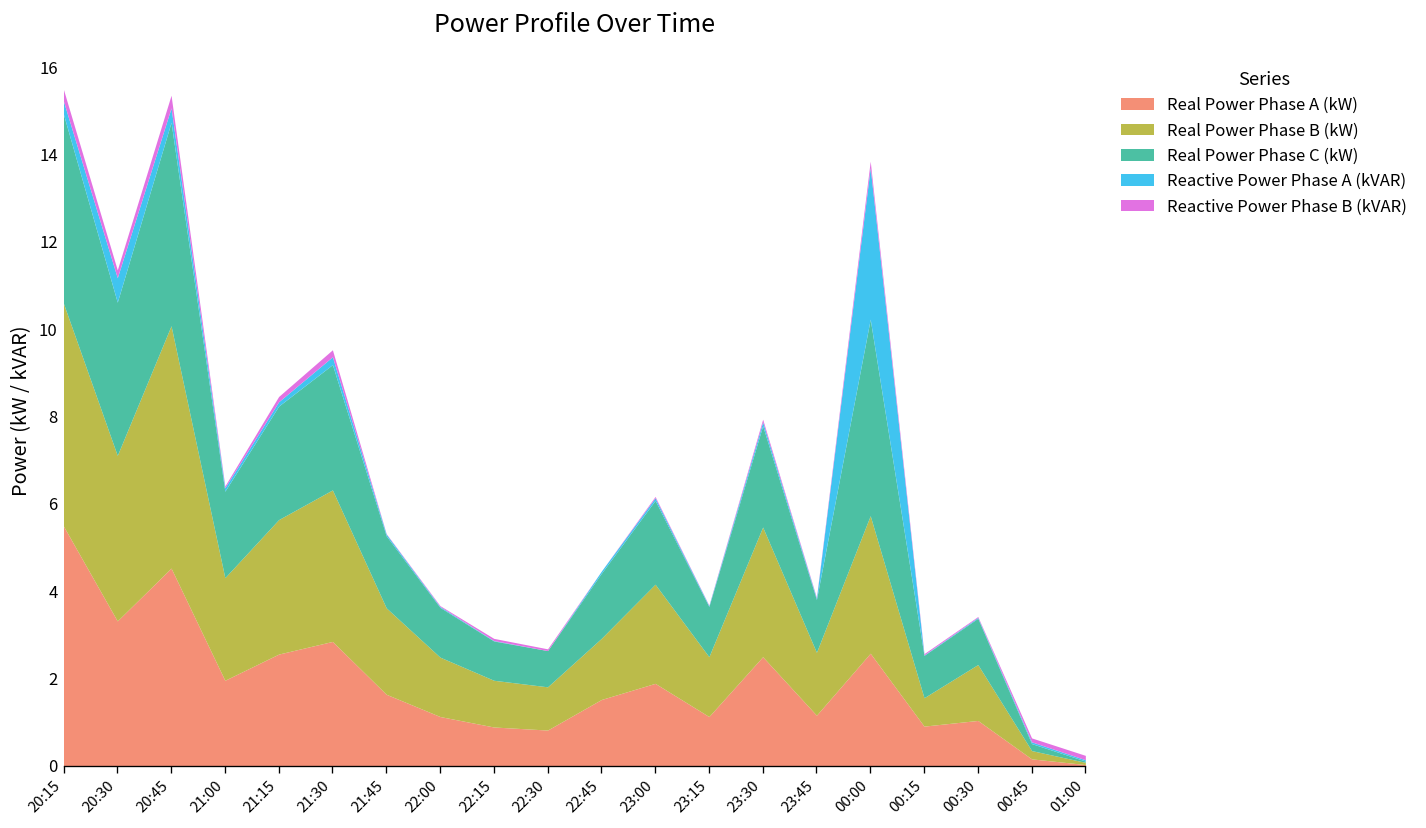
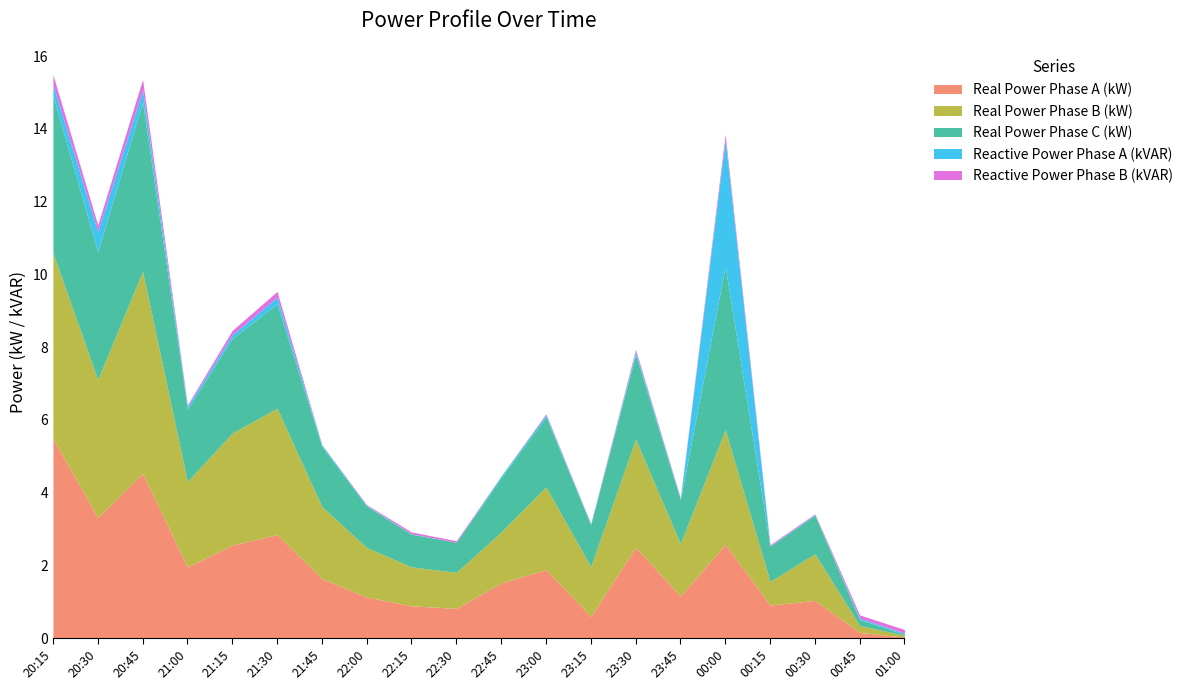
  {
    "Real Power Phase A (kW)": {
      "20:15": 5.5,
      "20:30": 3.3,
      "20:45": 4.5,
      "21:00": 2.0,
      "21:15": 2.6,
      "21:30": 2.9,
      "21:45": 1.6,
      "22:00": 1.1,
      "22:15": 0.9,
      "22:30": 0.8,
      "22:45": 1.5,
      "23:00": 1.9,
-     "23:15": 1.1,
+     "23:15": 0.6,
      "23:30": 2.5,
      "23:45": 1.2,
      "00:00": 2.6,
      "00:15": 0.9,
      "00:30": 1.0,
      "00:45": 0.2
    },
    "Real Power Phase B (kW)": {
      "20:15": 5.1,
      "20:30": 3.8,
      "20:45": 5.6,
      "21:00": 2.4,
      "21:15": 3.1,
      "21:30": 3.5,
      "21:45": 2.0,
      "22:00": 1.4,
      "22:15": 1.1,
      "22:30": 1.0,
      "22:45": 1.4,
      "23:00": 2.3,
      "23:15": 1.4,
      "23:30": 3.0,
      "23:45": 1.4,
      "00:00": 3.2,
      "00:15": 0.7,
      "00:30": 1.3,
      "00:45": 0.2
    },
    "Real Power Phase C (kW)": {
      "20:15": 4.3,
      "20:30": 3.5,
      "20:45": 4.7,
      "21:00": 2.0,
      "21:15": 2.6,
      "21:30": 2.9,
      "23:30": 2.3,
      "00:00": 4.5
    },
    "Reactive Power Phase A (kVAR)": {
      "20:15": 0.3,
      "20:30": 0.6,
      "20:45": 0.3,
      "21:15": 0.1,
      "21:30": 0.2,
      "00:00": 3.5
    },
    "Reactive Power Phase B (kVAR)": {
      "20:15": 0.3,
      "20:30": 0.2,
      "20:45": 0.3,
      "21:15": 0.1,
      "21:30": 0.2,
      "00:00": 0.2,
      "00:45": 0.1,
      "01:00": 0.1
    }
  }
